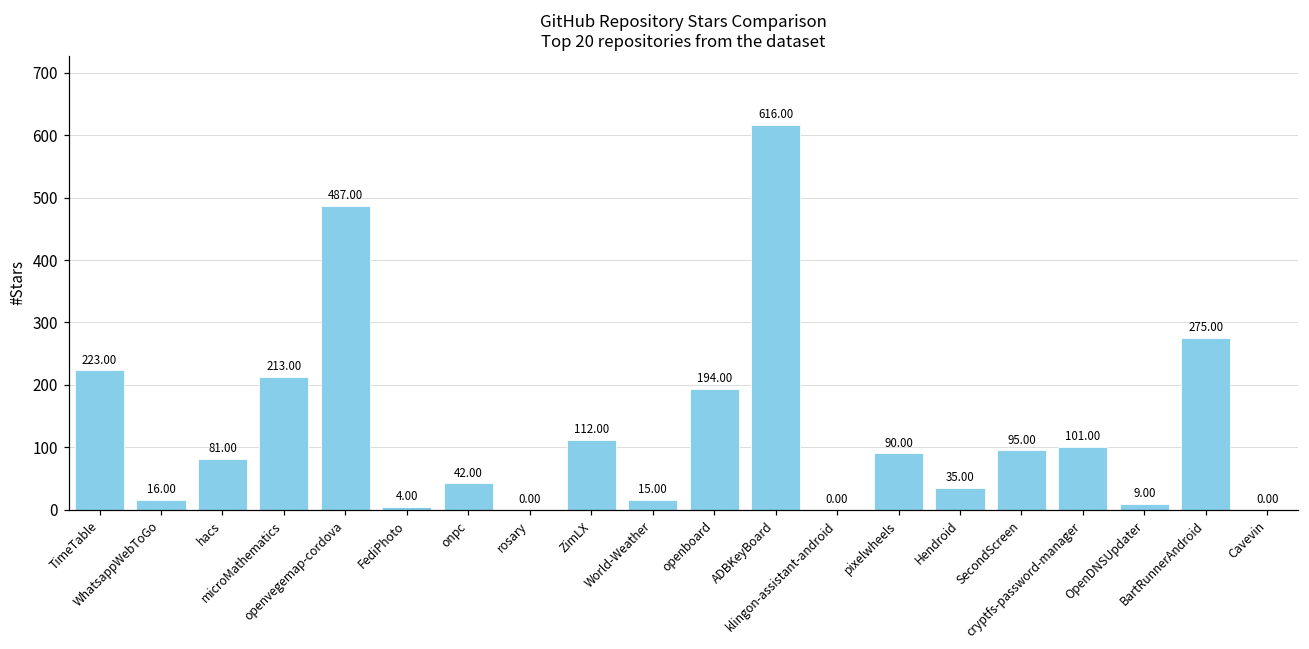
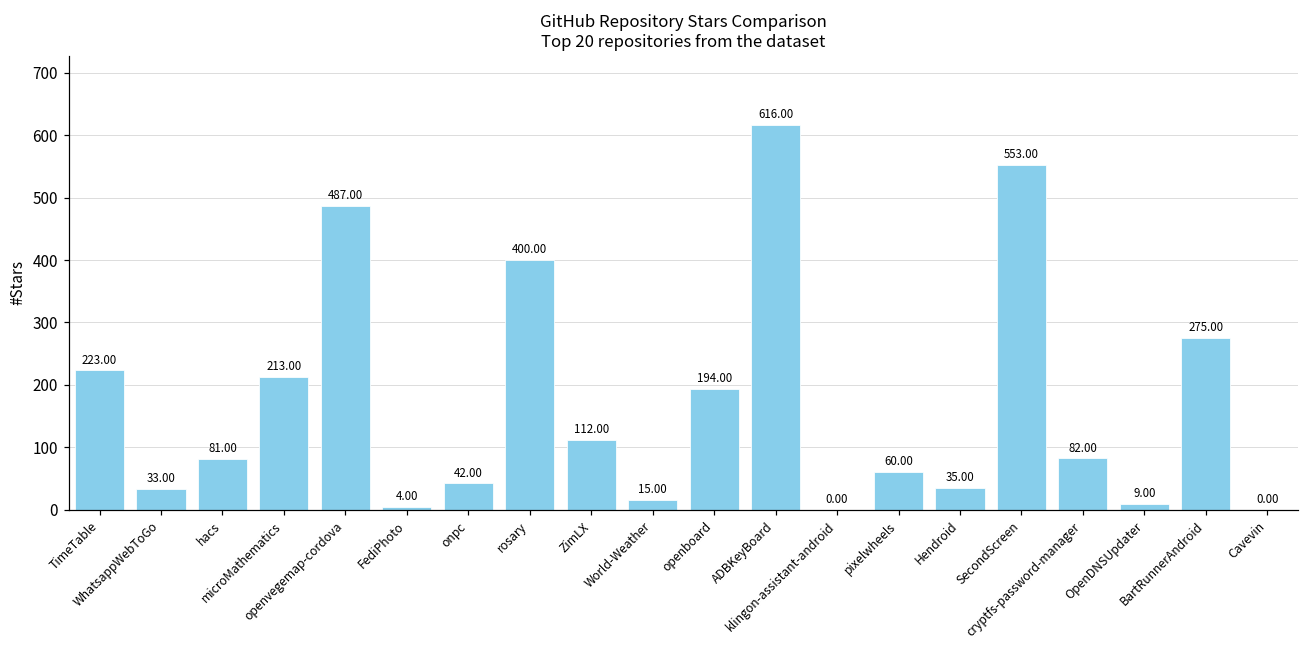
  {
    "TimeTable": 223.00,
-   "WhatsappWebToGo": 16.00,
+   "WhatsappWebToGo": 33.00,
    "hacs": 81.00,
    "microMathematics": 213.00,
    "openvegemap-cordova": 487.00,
    "FediPhoto": 4.00,
    "onpc": 42.00,
-   "rosary": 0.00,
+   "rosary": 400.00,
    "ZimLX": 112.00,
    "World-Weather": 15.00,
    "openboard": 194.00,
    "ADBKeyBoard": 616.00,
    "klingon-assistant-android": 0.00,
-   "pixelwheels": 90.00,
+   "pixelwheels": 60.00,
    "Hendroid": 35.00,
-   "SecondScreen": 95.00,
-   "cryptfs-password-manager": 101.00,
+   "SecondScreen": 553.00,
+   "cryptfs-password-manager": 82.00,
    "OpenDNSUpdater": 9.00,
    "BartRunnerAndroid": 275.00,
    "Cavevin": 0.00
  }
